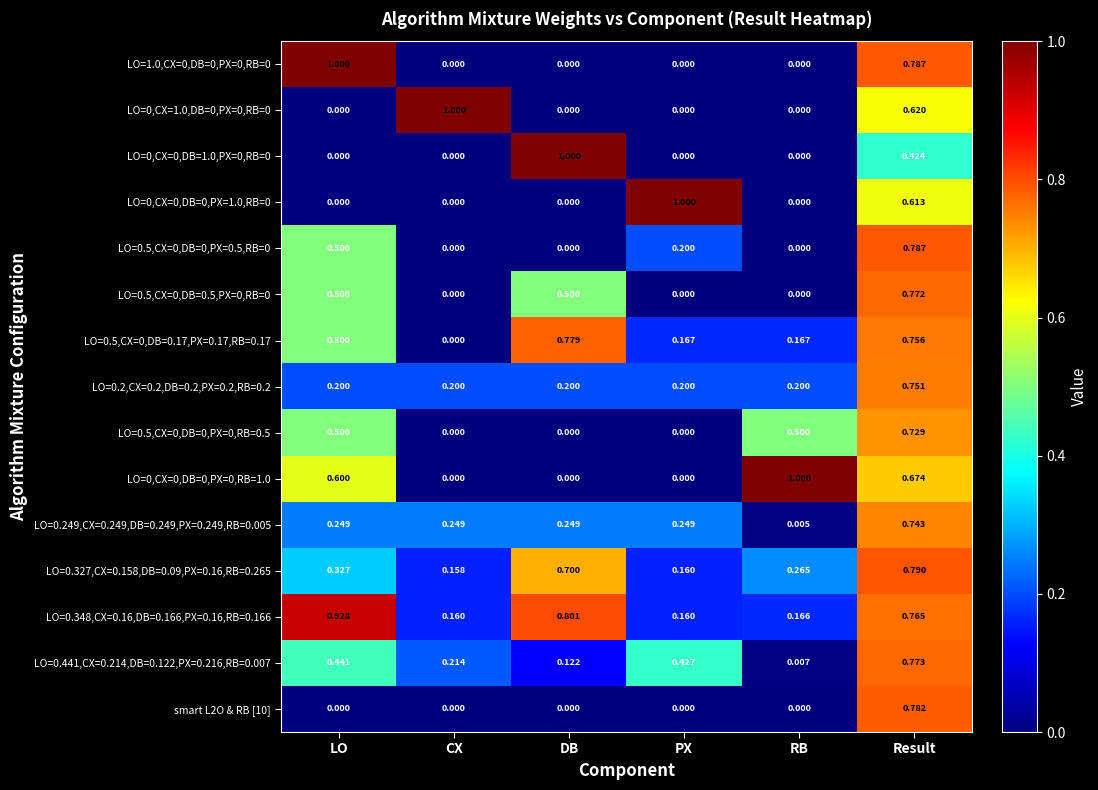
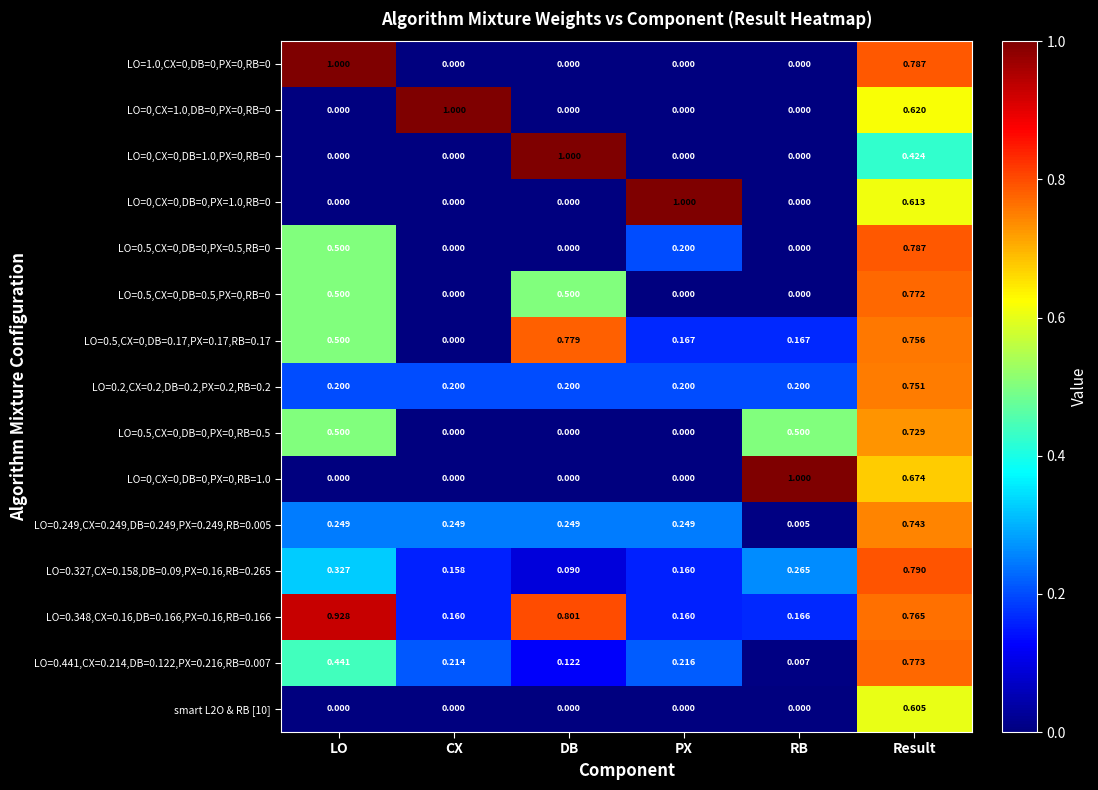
  {
    "LO=1.0,CX=0,DB=0,PX=0,RB=0": {
      "LO": 1.000,
      "CX": 0.000,
      "DB": 0.000,
      "PX": 0.000,
      "RB": 0.000,
      "Result": 0.787
    },
    "LO=0,CX=1.0,DB=0,PX=0,RB=0": {
      "LO": 0.000,
      "CX": 1.000,
      "DB": 0.000,
      "PX": 0.000,
      "RB": 0.000,
      "Result": 0.620
    },
    "LO=0,CX=0,DB=1.0,PX=0,RB=0": {
      "LO": 0.000,
      "CX": 0.000,
      "DB": 1.000,
      "PX": 0.000,
      "RB": 0.000,
      "Result": 0.424
    },
    "LO=0,CX=0,DB=0,PX=1.0,RB=0": {
      "LO": 0.000,
      "CX": 0.000,
      "DB": 0.000,
      "PX": 1.000,
      "RB": 0.000,
      "Result": 0.613
    },
    "LO=0.5,CX=0,DB=0,PX=0.5,RB=0": {
      "LO": 0.500,
      "CX": 0.000,
      "DB": 0.000,
      "PX": 0.200,
      "RB": 0.000,
      "Result": 0.787
    },
    "LO=0.5,CX=0,DB=0.5,PX=0,RB=0": {
      "LO": 0.500,
      "CX": 0.000,
      "DB": 0.500,
      "PX": 0.000,
      "RB": 0.000,
      "Result": 0.772
    },
    "LO=0.5,CX=0,DB=0.17,PX=0.17,RB=0.17": {
      "LO": 0.500,
      "CX": 0.000,
      "DB": 0.779,
      "PX": 0.167,
      "RB": 0.167,
      "Result": 0.756
    },
    "LO=0.2,CX=0.2,DB=0.2,PX=0.2,RB=0.2": {
      "LO": 0.200,
      "CX": 0.200,
      "DB": 0.200,
      "PX": 0.200,
      "RB": 0.200,
      "Result": 0.751
    },
    "LO=0.5,CX=0,DB=0,PX=0,RB=0.5": {
      "LO": 0.500,
      "CX": 0.000,
      "DB": 0.000,
      "PX": 0.000,
      "RB": 0.500,
      "Result": 0.729
    },
    "LO=0,CX=0,DB=0,PX=0,RB=1.0": {
-     "LO": 0.600,
+     "LO": 0.000,
      "CX": 0.000,
      "DB": 0.000,
      "PX": 0.000,
      "RB": 1.000,
      "Result": 0.674
    },
    "LO=0.249,CX=0.249,DB=0.249,PX=0.249,RB=0.005": {
      "LO": 0.249,
      "CX": 0.249,
      "DB": 0.249,
      "PX": 0.249,
      "RB": 0.005,
      "Result": 0.743
    },
    "LO=0.327,CX=0.158,DB=0.09,PX=0.16,RB=0.265": {
      "LO": 0.327,
      "CX": 0.158,
-     "DB": 0.700,
+     "DB": 0.090,
      "PX": 0.160,
      "RB": 0.265,
      "Result": 0.790
    },
    "LO=0.348,CX=0.16,DB=0.166,PX=0.16,RB=0.166": {
      "LO": 0.928,
      "CX": 0.160,
      "DB": 0.801,
      "PX": 0.160,
      "RB": 0.166,
      "Result": 0.765
    },
    "LO=0.441,CX=0.214,DB=0.122,PX=0.216,RB=0.007": {
      "LO": 0.441,
      "CX": 0.214,
      "DB": 0.122,
-     "PX": 0.427,
+     "PX": 0.216,
      "RB": 0.007,
      "Result": 0.773
    },
    "smart L2O & RB [10]": {
      "LO": 0.000,
      "CX": 0.000,
      "DB": 0.000,
      "PX": 0.000,
      "RB": 0.000,
-     "Result": 0.782
+     "Result": 0.605
    }
  }
